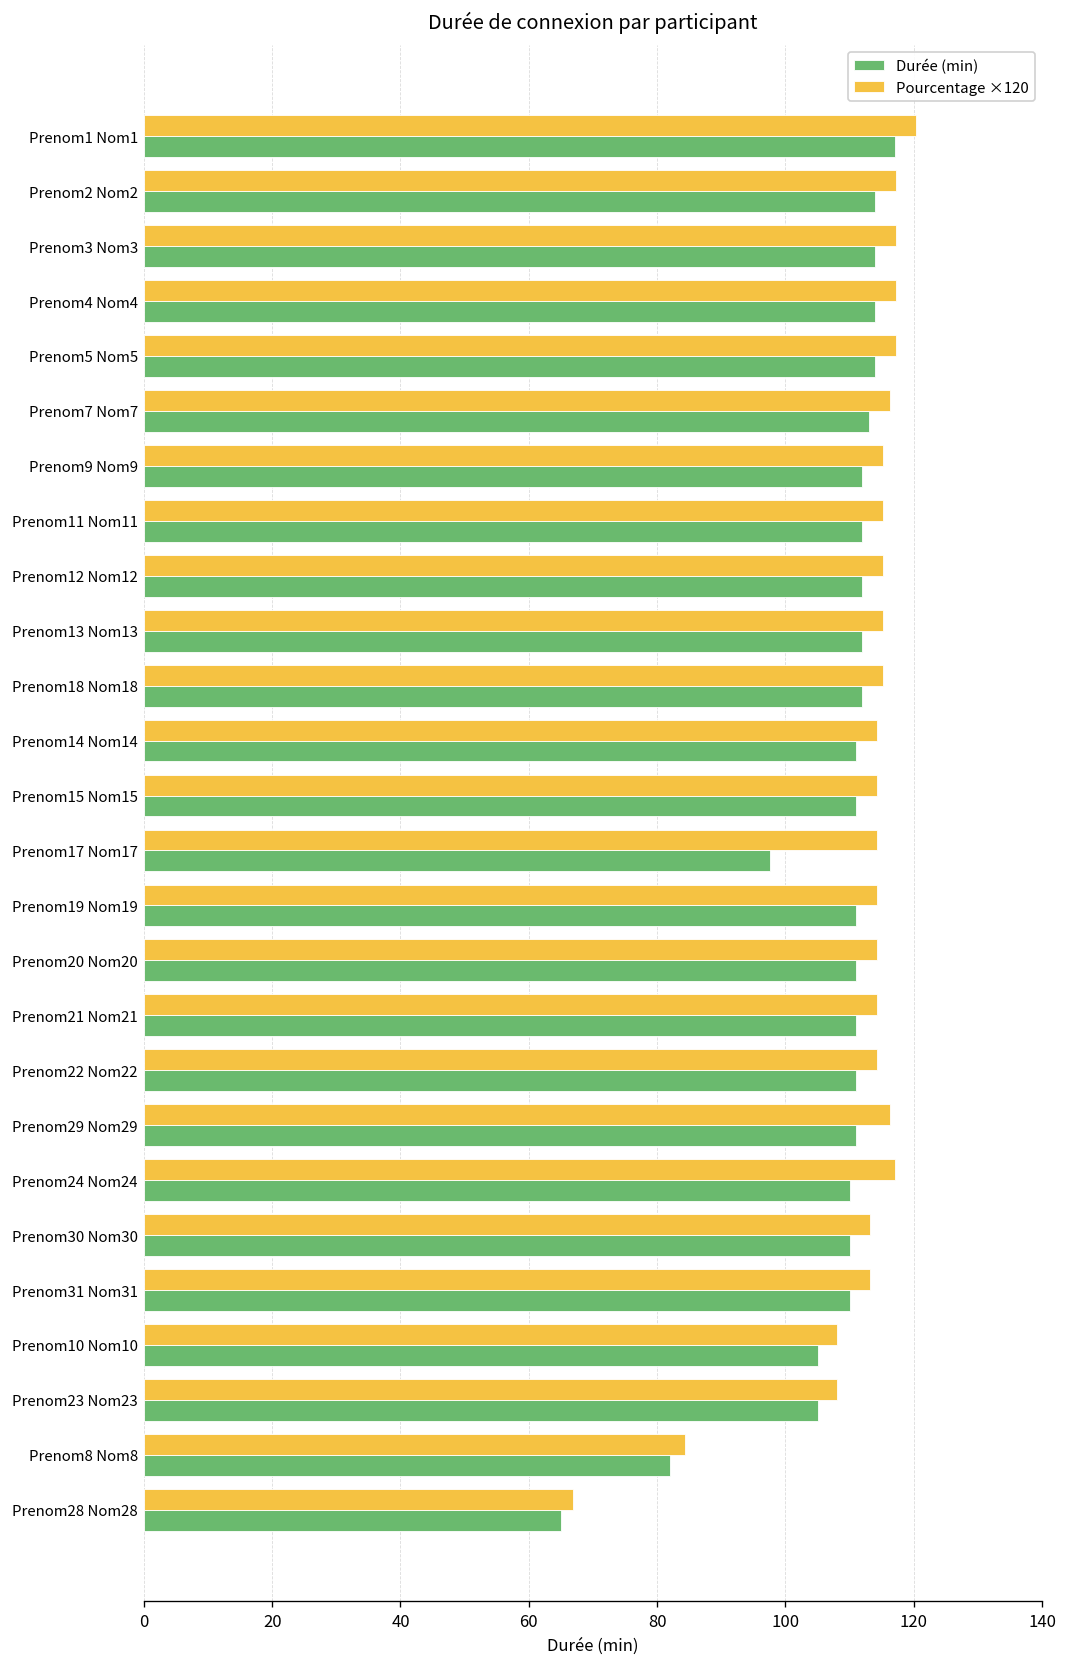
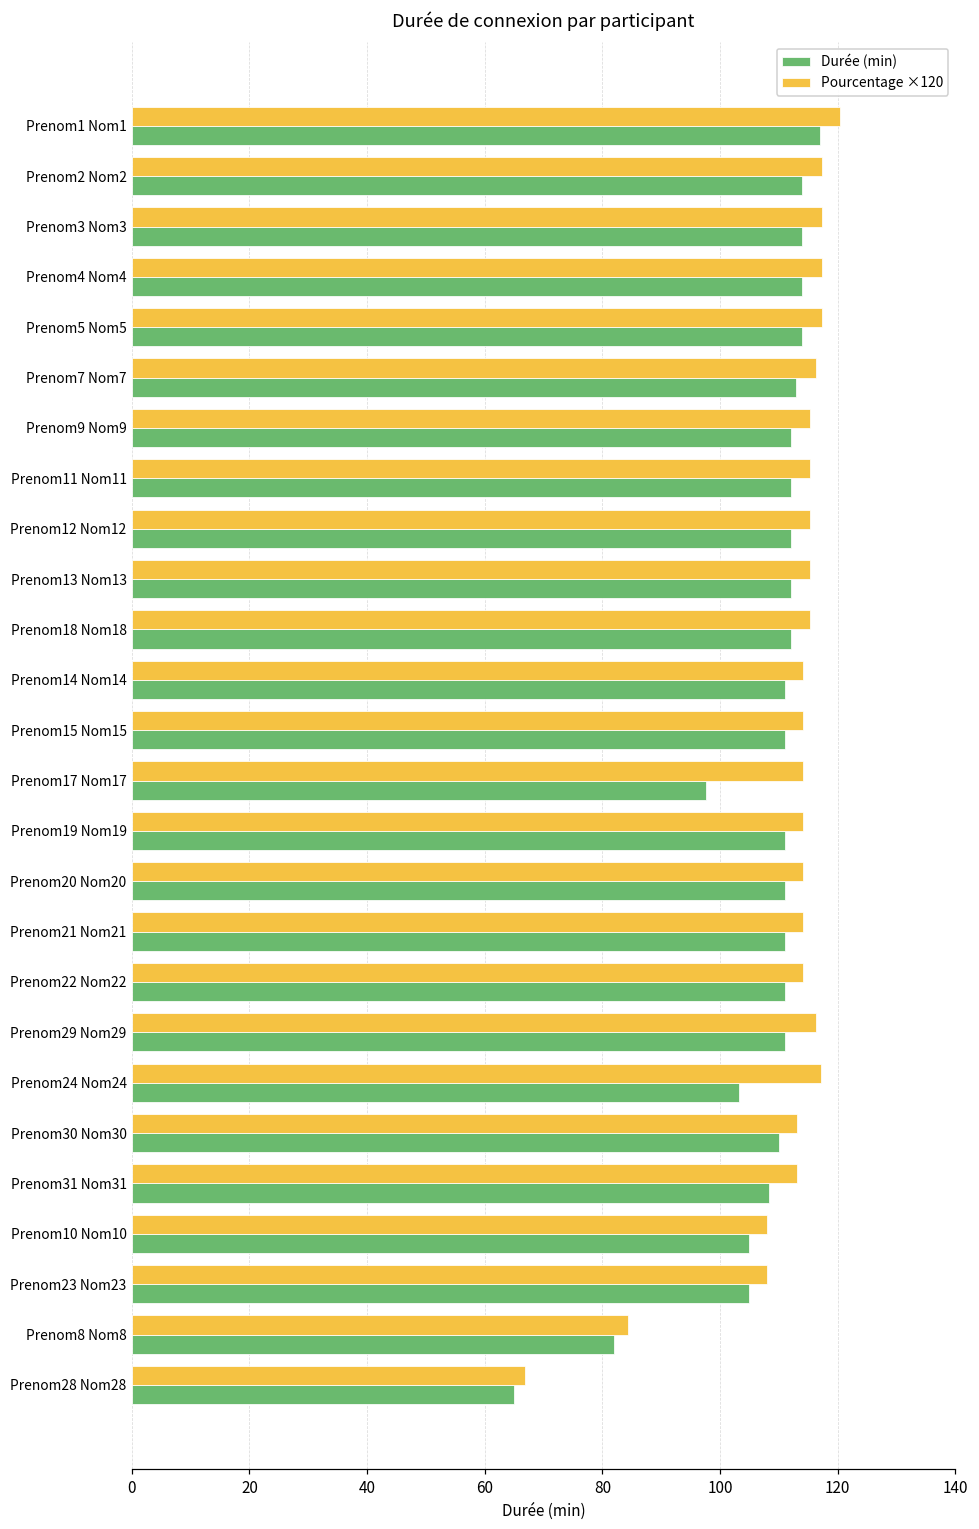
  {
    "Durée (min)": {
      "Prenom1 Nom1": 117,
      "Prenom2 Nom2": 114,
      "Prenom3 Nom3": 114,
      "Prenom4 Nom4": 114,
      "Prenom5 Nom5": 114,
      "Prenom7 Nom7": 113,
      "Prenom9 Nom9": 112,
      "Prenom11 Nom11": 112,
      "Prenom12 Nom12": 112,
      "Prenom13 Nom13": 112,
      "Prenom18 Nom18": 112,
      "Prenom14 Nom14": 111,
      "Prenom15 Nom15": 111,
      "Prenom17 Nom17": 98,
      "Prenom19 Nom19": 111,
      "Prenom20 Nom20": 111,
      "Prenom21 Nom21": 111,
      "Prenom22 Nom22": 111,
      "Prenom29 Nom29": 111,
-     "Prenom24 Nom24": 110,
+     "Prenom24 Nom24": 103,
      "Prenom30 Nom30": 110,
-     "Prenom31 Nom31": 110,
+     "Prenom31 Nom31": 108,
      "Prenom10 Nom10": 105,
      "Prenom23 Nom23": 105,
      "Prenom8 Nom8": 82,
      "Prenom28 Nom28": 65
    },
    "Pourcentage ×120": {
      "Prenom1 Nom1": 120,
      "Prenom2 Nom2": 117,
      "Prenom3 Nom3": 117,
      "Prenom4 Nom4": 117,
      "Prenom5 Nom5": 117,
      "Prenom7 Nom7": 116,
      "Prenom9 Nom9": 115,
      "Prenom11 Nom11": 115,
      "Prenom12 Nom12": 115,
      "Prenom13 Nom13": 115,
      "Prenom18 Nom18": 115,
      "Prenom14 Nom14": 114,
      "Prenom15 Nom15": 114,
      "Prenom17 Nom17": 114,
      "Prenom19 Nom19": 114,
      "Prenom20 Nom20": 114,
      "Prenom21 Nom21": 114,
      "Prenom22 Nom22": 114,
      "Prenom29 Nom29": 116,
      "Prenom24 Nom24": 117,
      "Prenom30 Nom30": 113,
      "Prenom31 Nom31": 113,
      "Prenom10 Nom10": 108,
      "Prenom23 Nom23": 108,
      "Prenom8 Nom8": 84,
      "Prenom28 Nom28": 67
    }
  }
